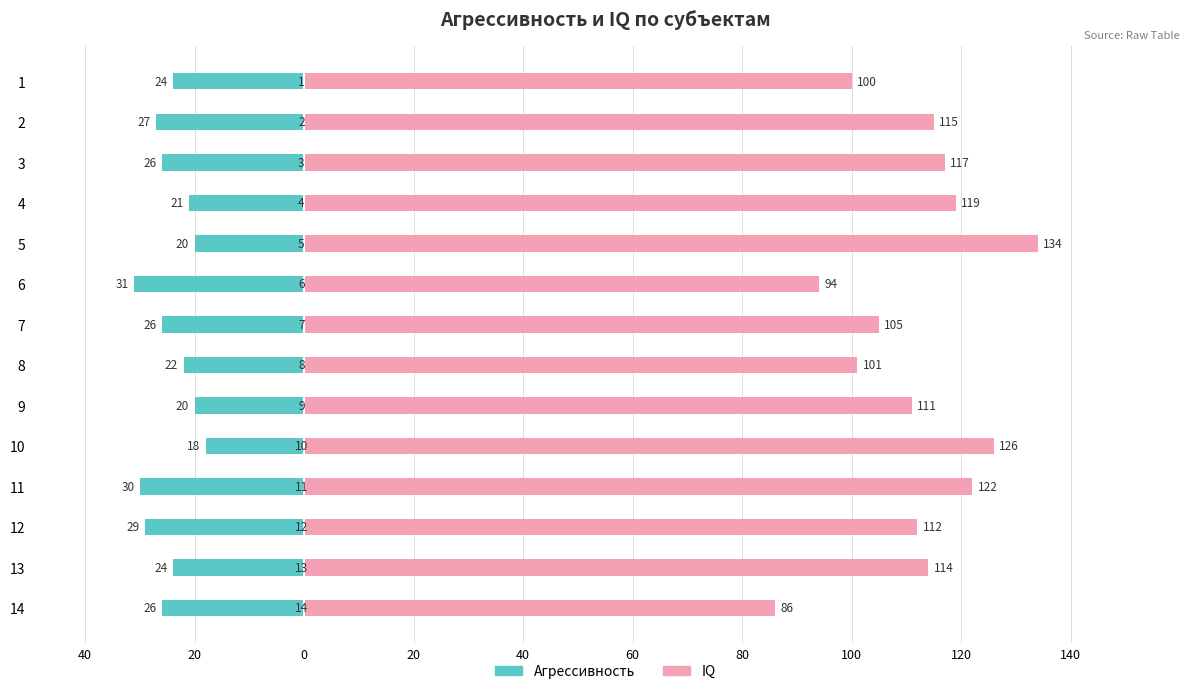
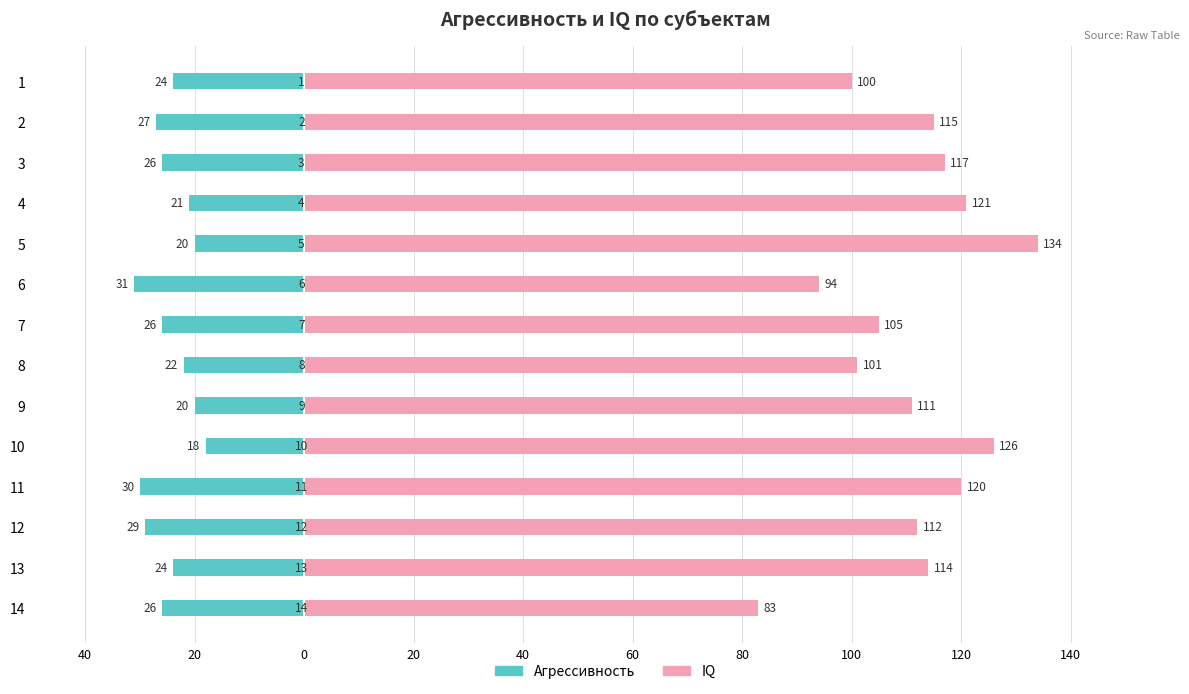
  {
    "IQ": {
      "1": 100,
      "2": 115,
      "3": 117,
-     "4": 119,
+     "4": 121,
      "5": 134,
      "6": 94,
      "7": 105,
      "8": 101,
      "9": 111,
      "10": 126,
-     "11": 122,
+     "11": 120,
      "12": 112,
      "13": 114,
-     "14": 86
+     "14": 83
    }
  }
